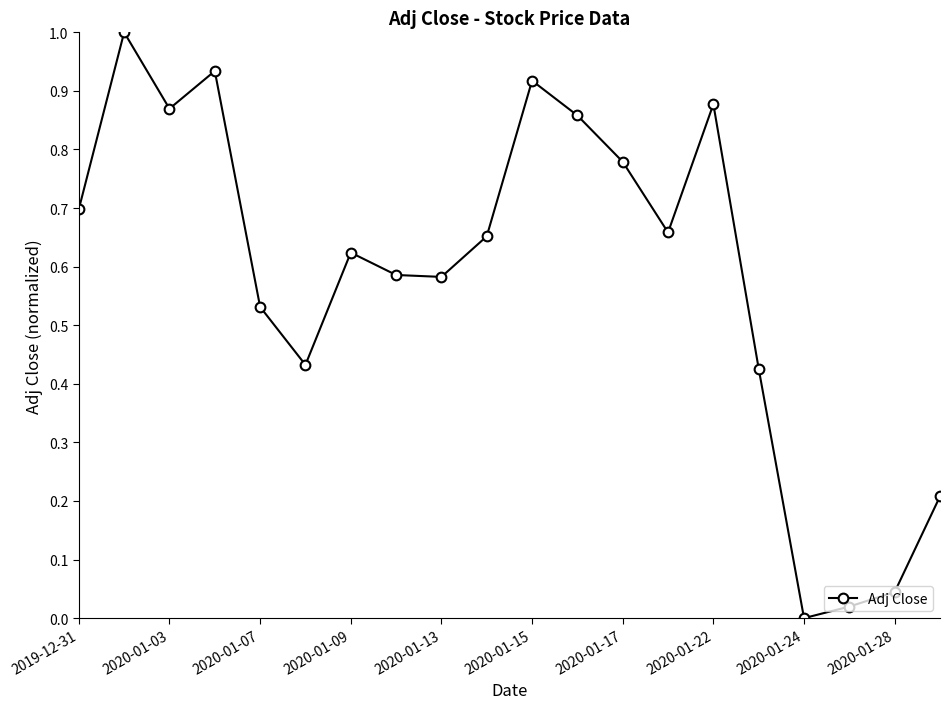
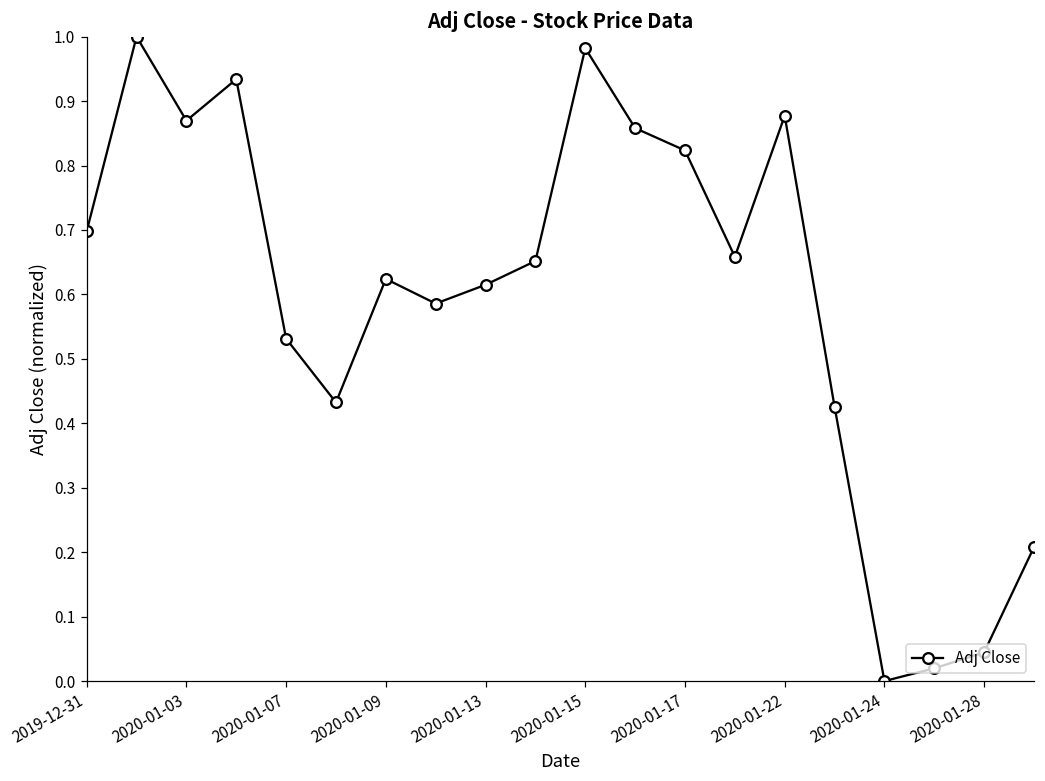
  {
    "2019-12-31": 0.70,
    "2020-01-03": 0.87,
    "2020-01-07": 0.53,
    "2020-01-09": 0.62,
-   "2020-01-13": 0.58,
-   "2020-01-15": 0.92,
-   "2020-01-17": 0.78,
+   "2020-01-13": 0.61,
+   "2020-01-15": 0.98,
+   "2020-01-17": 0.82,
    "2020-01-22": 0.88,
    "2020-01-24": 0.00
  }
